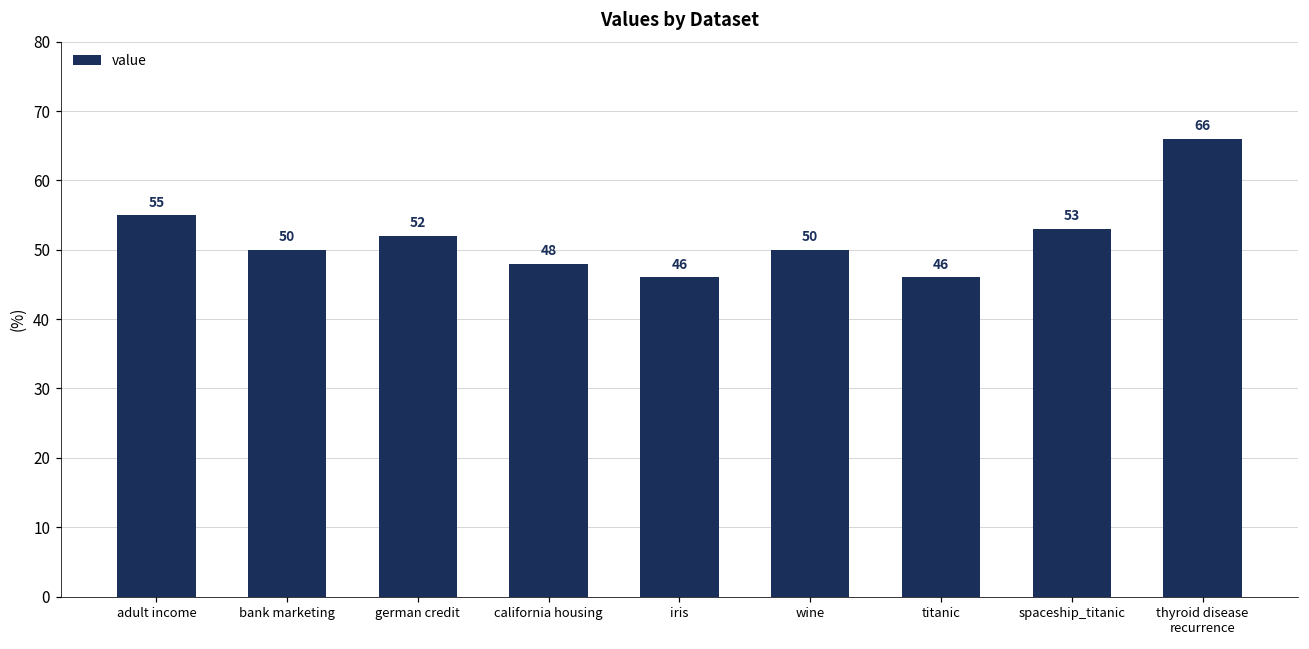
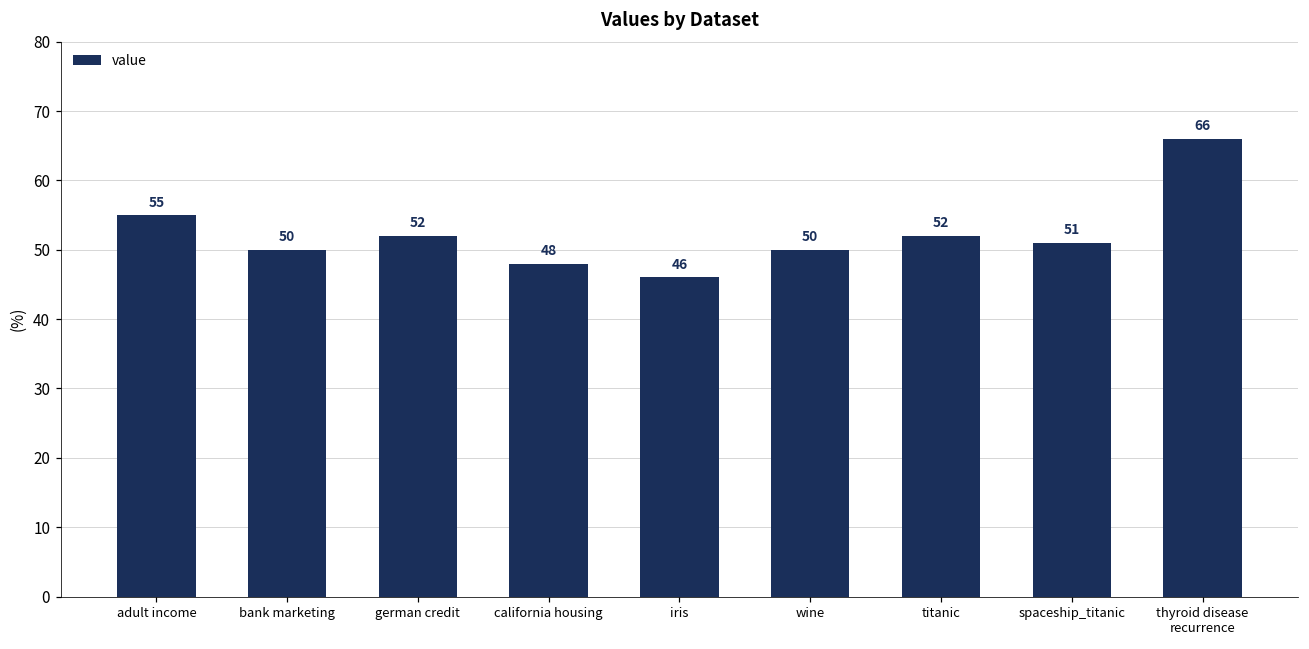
  {
    "adult income": 55,
    "bank marketing": 50,
    "german credit": 52,
    "california housing": 48,
    "iris": 46,
    "wine": 50,
-   "titanic": 46,
-   "spaceship_titanic": 53,
+   "titanic": 52,
+   "spaceship_titanic": 51,
    "thyroid disease recurrence": 66
  }
